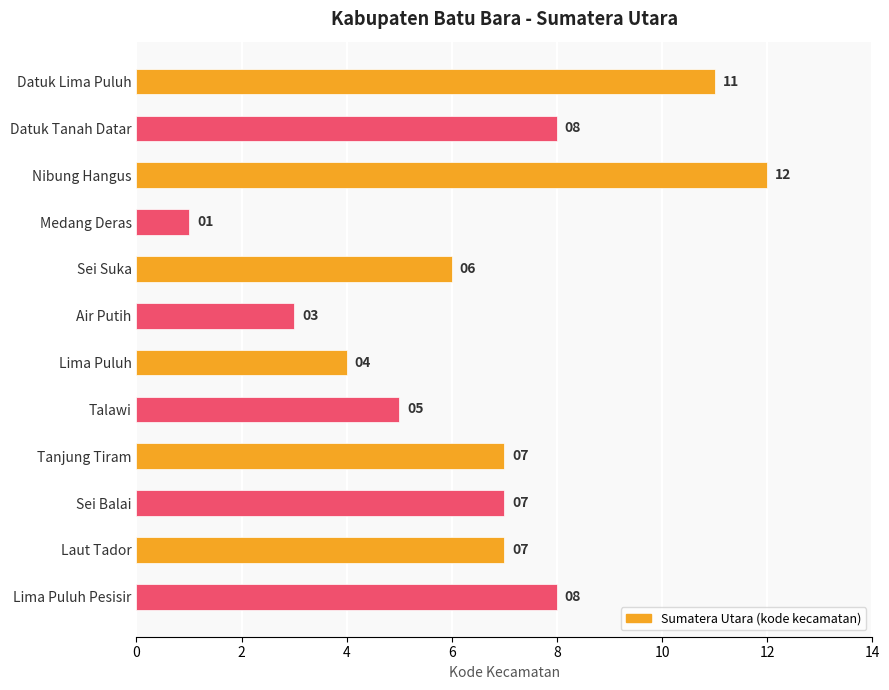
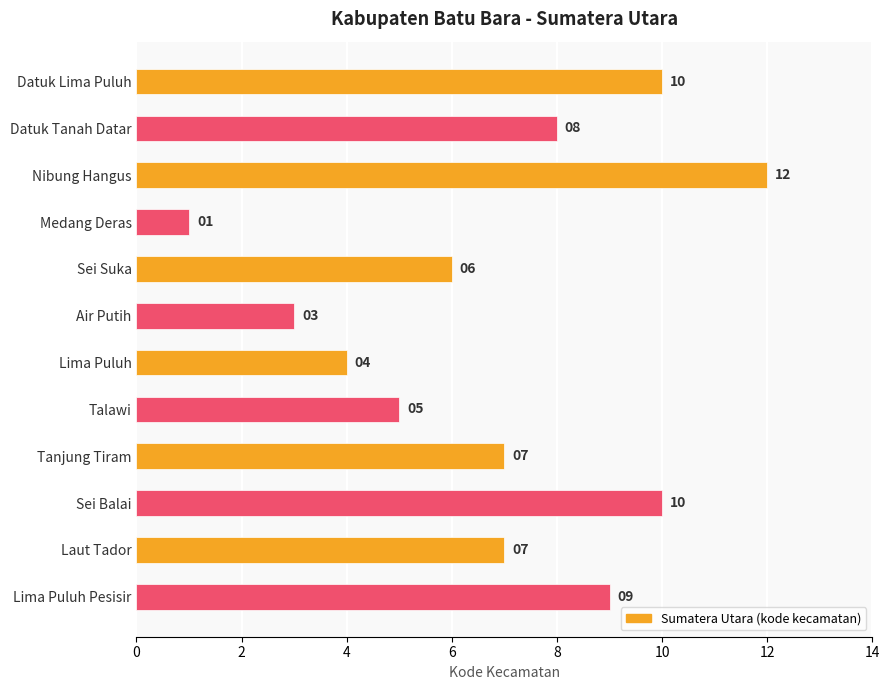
  {
-   "Datuk Lima Puluh": "11",
+   "Datuk Lima Puluh": "10",
    "Datuk Tanah Datar": "08",
    "Nibung Hangus": "12",
    "Medang Deras": "01",
    "Sei Suka": "06",
    "Air Putih": "03",
    "Lima Puluh": "04",
    "Talawi": "05",
    "Tanjung Tiram": "07",
-   "Sei Balai": "07",
+   "Sei Balai": "10",
    "Laut Tador": "07",
-   "Lima Puluh Pesisir": "08"
+   "Lima Puluh Pesisir": "09"
  }
